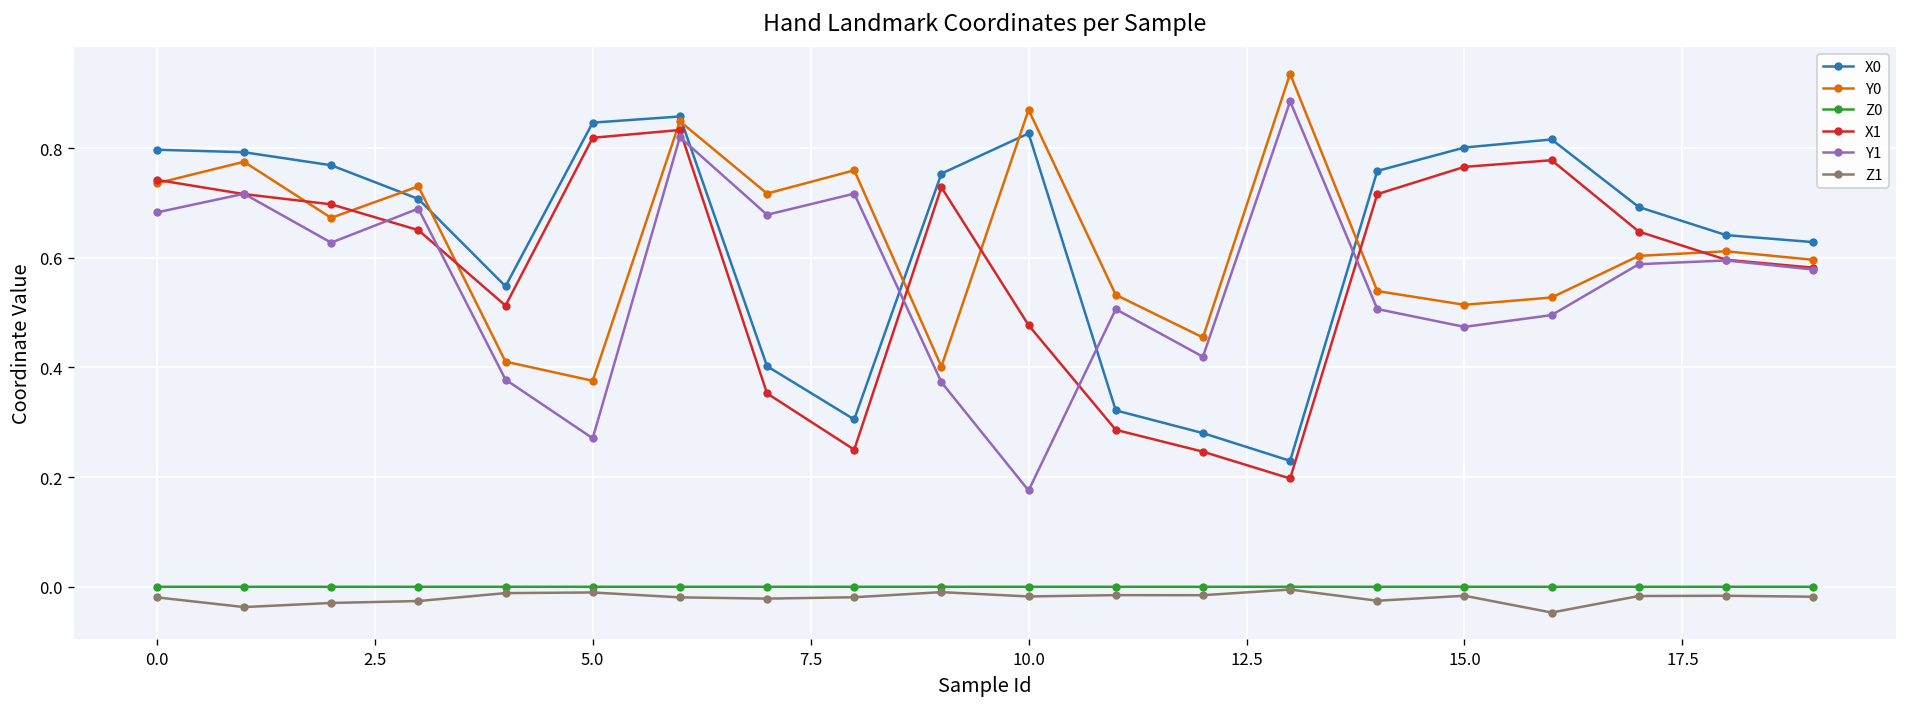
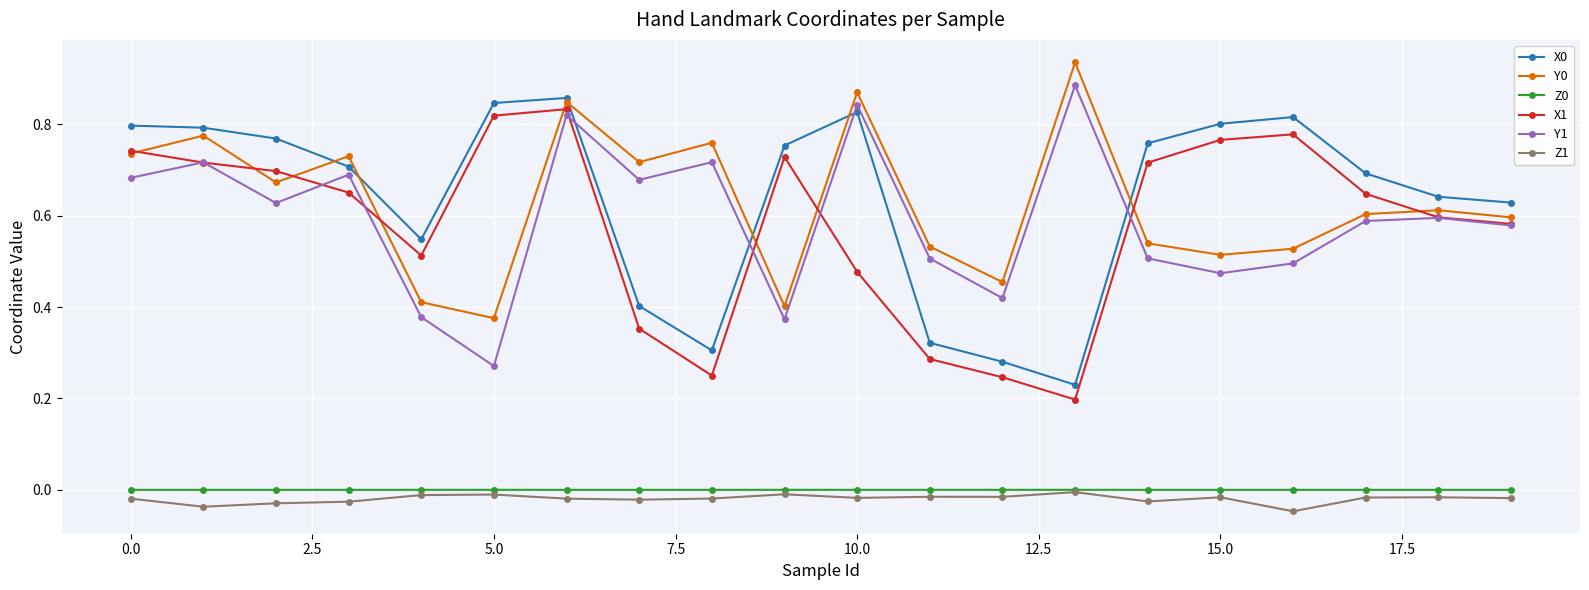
  {
    "X0": {
      "0.0": 0.80,
      "5.0": 0.85,
      "10.0": 0.83,
      "15.0": 0.80
    },
    "Y0": {
      "0.0": 0.74,
      "5.0": 0.38,
      "10.0": 0.87,
      "15.0": 0.51
    },
    "Z0": {
      "0.0": 0.00,
      "5.0": 0.00,
      "10.0": 0.00,
      "15.0": 0.00
    },
    "X1": {
      "0.0": 0.74,
      "5.0": 0.82,
      "10.0": 0.48,
      "15.0": 0.77
    },
    "Y1": {
      "0.0": 0.68,
      "5.0": 0.27,
-     "10.0": 0.18,
+     "10.0": 0.84,
      "15.0": 0.47
    },
    "Z1": {
      "0.0": -0.02,
      "5.0": -0.01,
      "10.0": -0.02,
      "15.0": -0.02
    }
  }
